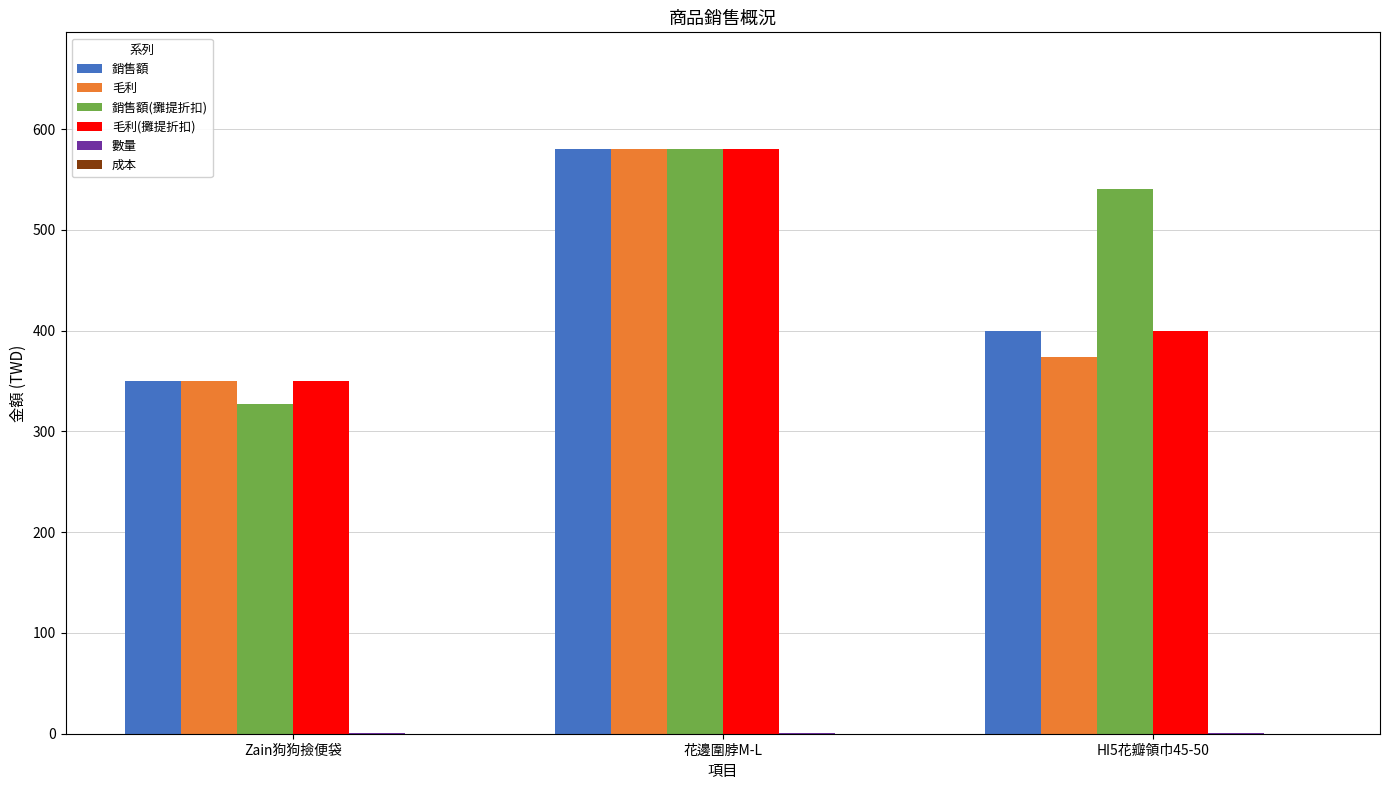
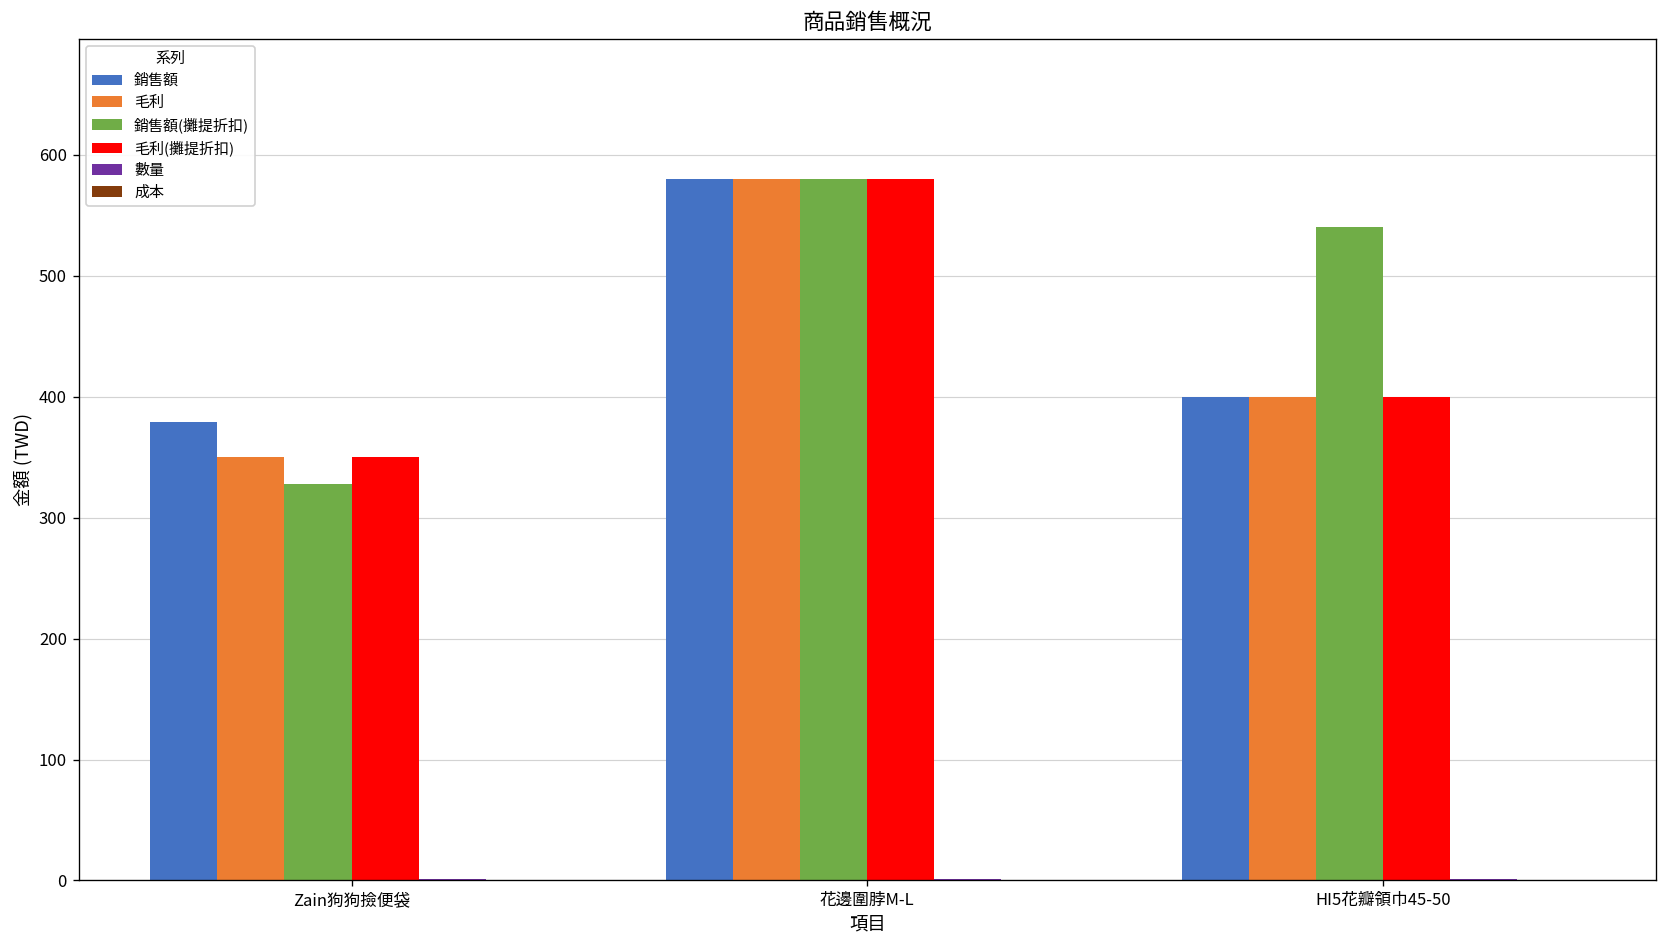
  {
    "銷售額": {
-     "Zain狗狗撿便袋": 350,
+     "Zain狗狗撿便袋": 379,
      "花邊圍脖M-L": 580,
      "HI5花瓣領巾45-50": 400
    },
    "毛利": {
      "Zain狗狗撿便袋": 350,
      "花邊圍脖M-L": 580,
-     "HI5花瓣領巾45-50": 374
+     "HI5花瓣領巾45-50": 400
    },
    "銷售額(攤提折扣)": {
      "Zain狗狗撿便袋": 328,
      "花邊圍脖M-L": 580,
      "HI5花瓣領巾45-50": 540
    },
    "毛利(攤提折扣)": {
      "Zain狗狗撿便袋": 350,
      "花邊圍脖M-L": 580,
      "HI5花瓣領巾45-50": 400
    },
    "成本": {
      "Zain狗狗撿便袋": 0,
      "花邊圍脖M-L": 0,
      "HI5花瓣領巾45-50": 0
    }
  }
